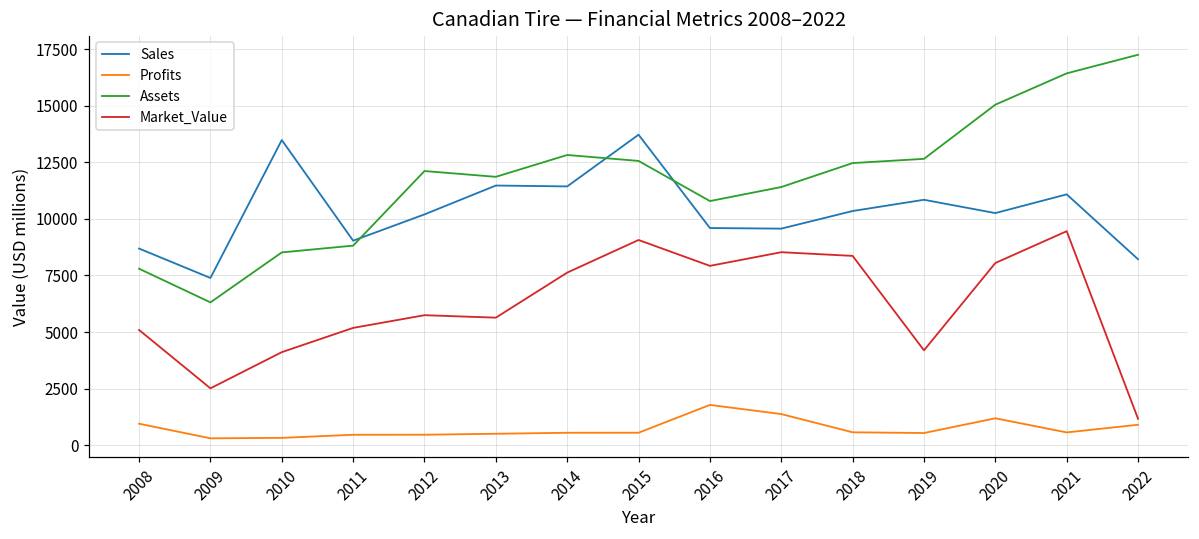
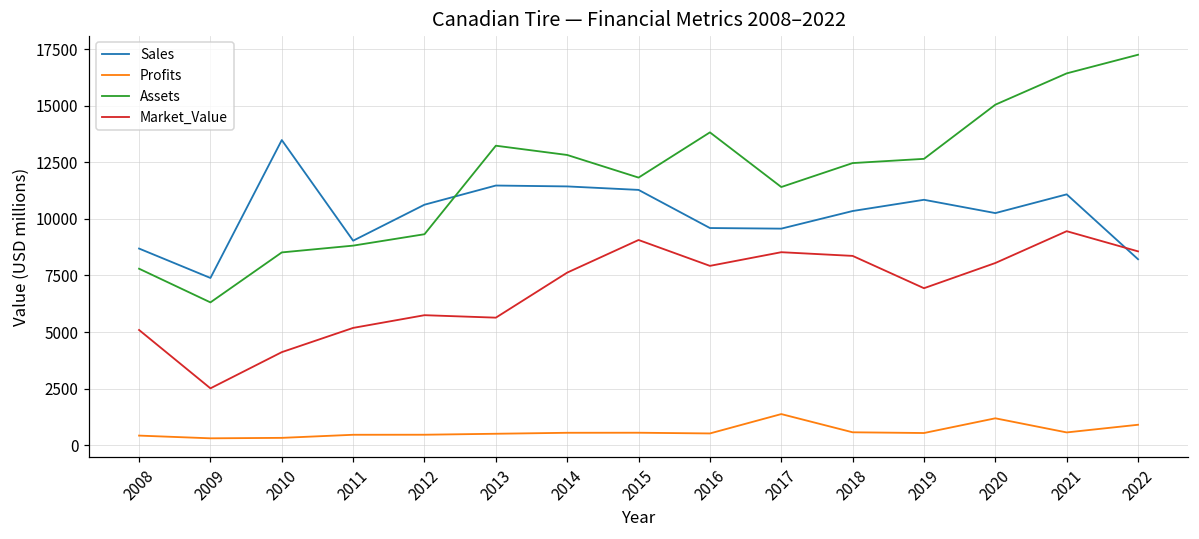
  {
    "Sales": {
      "2008": 8700,
      "2009": 7400,
      "2010": 13500,
      "2011": 9000,
-     "2012": 10200,
+     "2012": 10600,
      "2013": 11500,
      "2014": 11400,
-     "2015": 13700,
+     "2015": 11300,
      "2016": 9600,
      "2017": 9600,
      "2018": 10400,
      "2019": 10800,
      "2020": 10300,
      "2021": 11100,
      "2022": 8200
    },
    "Profits": {
-     "2008": 900,
+     "2008": 400,
      "2009": 300,
      "2010": 300,
      "2011": 500,
      "2012": 500,
      "2013": 500,
      "2014": 500,
      "2015": 500,
-     "2016": 1800,
+     "2016": 500,
      "2017": 1400,
      "2018": 600,
      "2019": 500,
      "2020": 1200,
      "2021": 600,
      "2022": 900
    },
    "Assets": {
      "2008": 7800,
      "2009": 6300,
      "2010": 8500,
      "2011": 8800,
-     "2012": 12100,
-     "2013": 11900,
+     "2012": 9300,
+     "2013": 13200,
      "2014": 12800,
-     "2015": 12600,
-     "2016": 10800,
+     "2015": 11800,
+     "2016": 13800,
      "2017": 11400,
      "2018": 12500,
      "2019": 12700,
      "2020": 15100,
      "2021": 16400,
      "2022": 17300
    },
    "Market_Value": {
      "2008": 5100,
      "2009": 2500,
      "2010": 4100,
      "2011": 5200,
      "2012": 5700,
      "2013": 5600,
      "2014": 7600,
      "2015": 9100,
      "2016": 7900,
      "2017": 8500,
      "2018": 8400,
-     "2019": 4200,
+     "2019": 6900,
      "2020": 8100,
      "2021": 9500,
-     "2022": 1200
+     "2022": 8600
    }
  }
